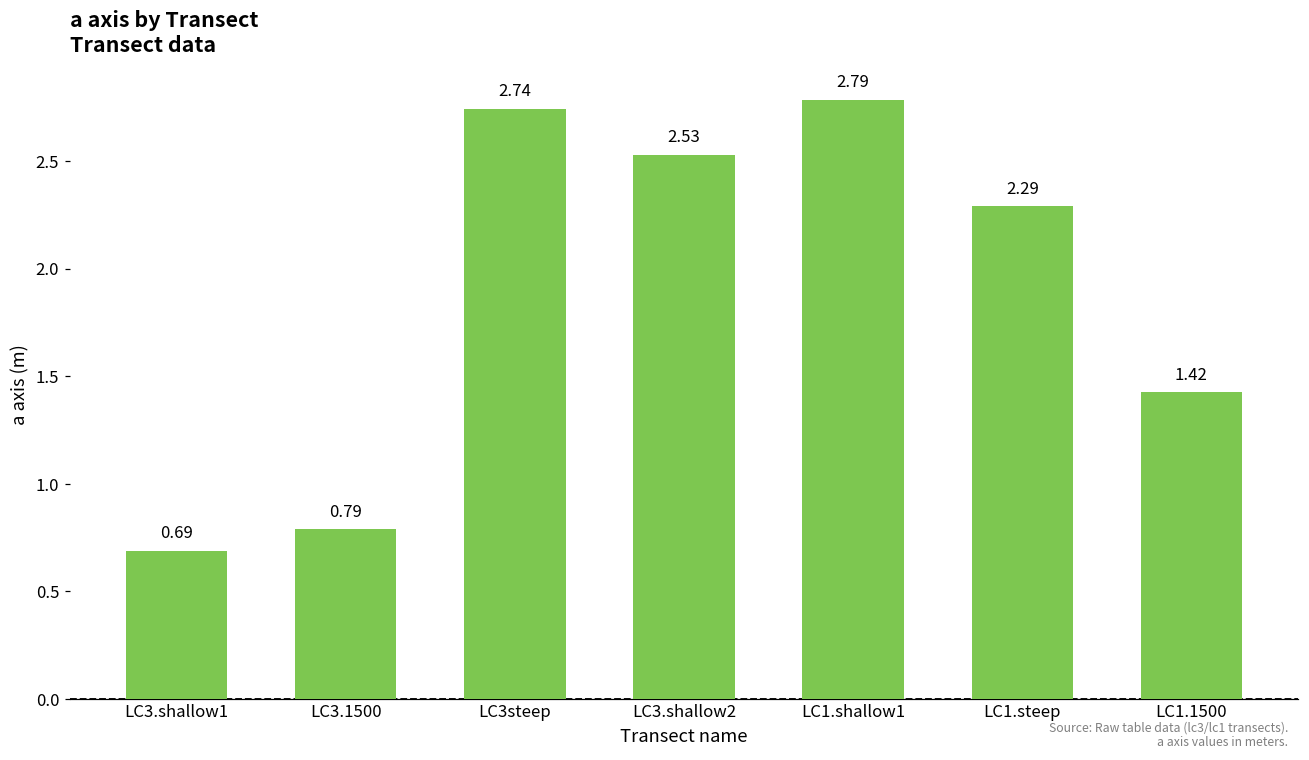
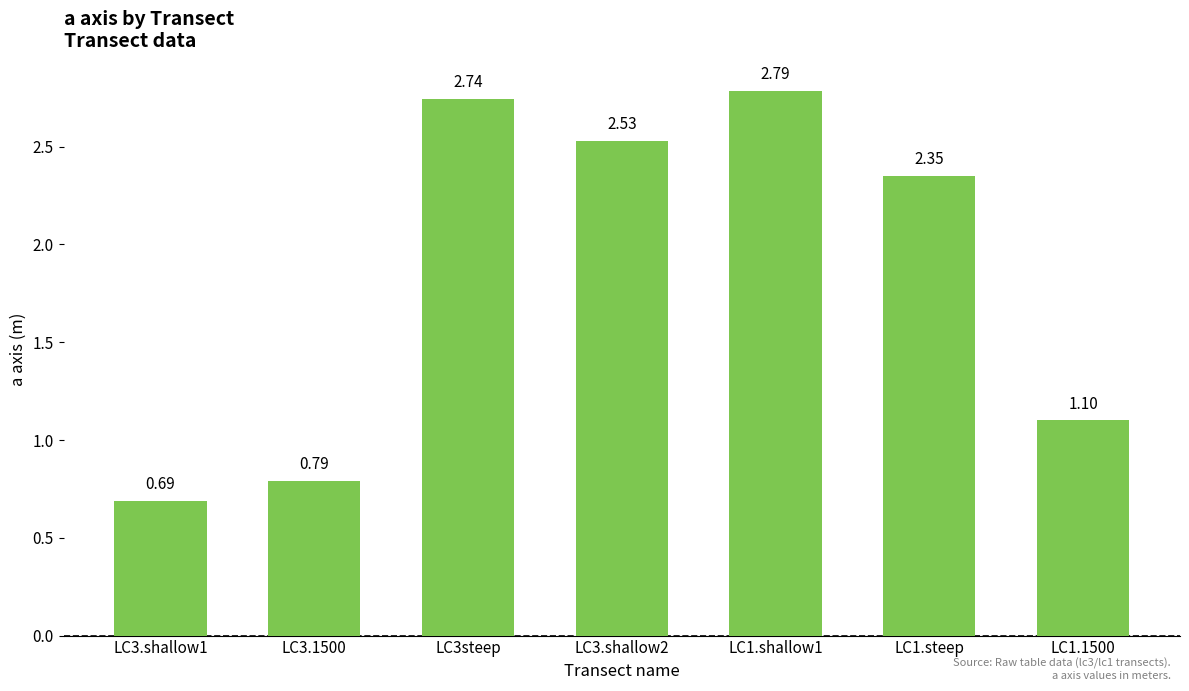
  {
    "LC3.shallow1": 0.69,
    "LC3.1500": 0.79,
    "LC3steep": 2.74,
    "LC3.shallow2": 2.53,
    "LC1.shallow1": 2.79,
-   "LC1.steep": 2.29,
-   "LC1.1500": 1.42
+   "LC1.steep": 2.35,
+   "LC1.1500": 1.10
  }
